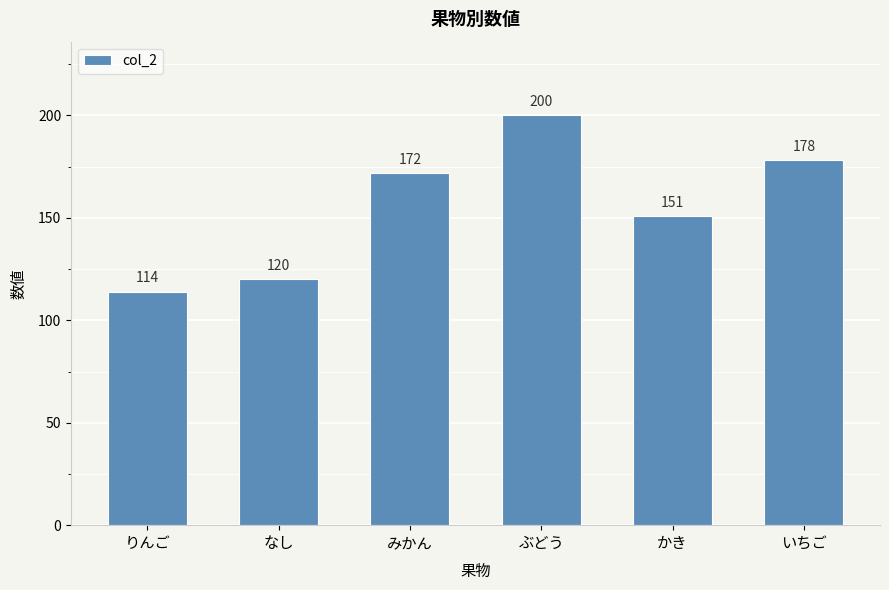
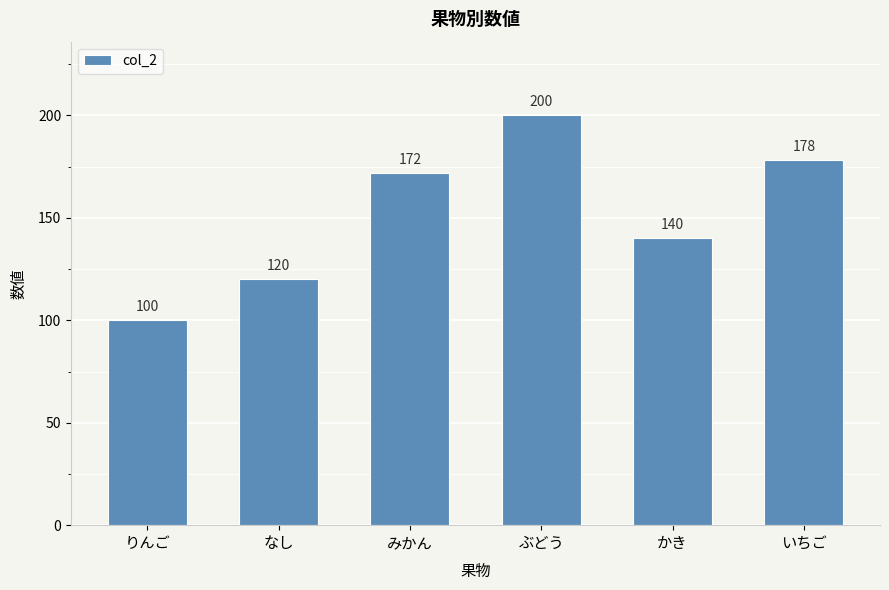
  {
-   "りんご": 114,
+   "りんご": 100,
    "なし": 120,
    "みかん": 172,
    "ぶどう": 200,
-   "かき": 151,
+   "かき": 140,
    "いちご": 178
  }
